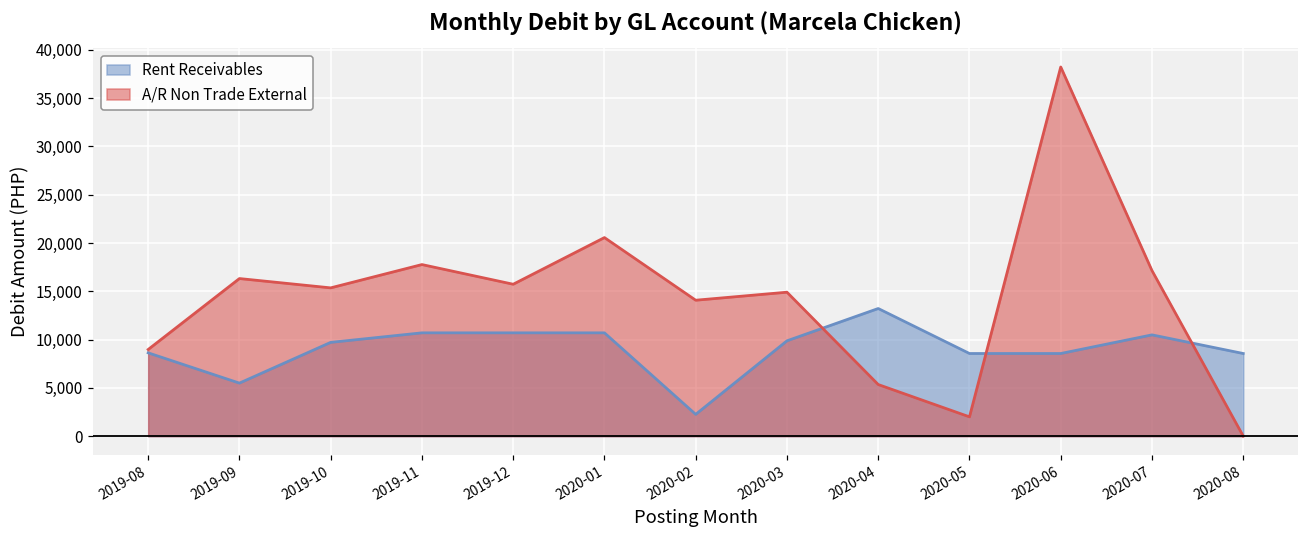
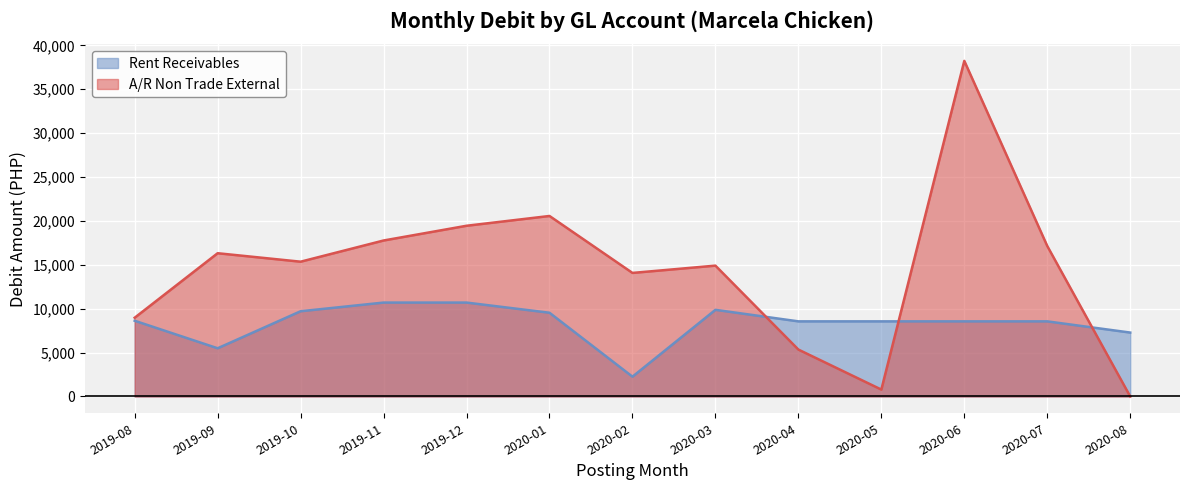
  {
    "Rent Receivables": {
      "2019-08": "9,000",
      "2019-09": "5,000",
      "2019-10": "10,000",
      "2019-11": "11,000",
      "2019-12": "11,000",
-     "2020-01": "11,000",
+     "2020-01": "10,000",
      "2020-02": "2,000",
      "2020-03": "10,000",
-     "2020-04": "13,000",
+     "2020-04": "9,000",
      "2020-05": "9,000",
      "2020-06": "9,000",
-     "2020-07": "10,000",
-     "2020-08": "9,000"
+     "2020-07": "9,000",
+     "2020-08": "7,000"
    },
    "A/R Non Trade External": {
      "2019-08": "9,000",
      "2019-09": "16,000",
      "2019-10": "15,000",
      "2019-11": "18,000",
-     "2019-12": "16,000",
+     "2019-12": "19,000",
      "2020-01": "21,000",
      "2020-02": "14,000",
      "2020-03": "15,000",
      "2020-04": "5,000",
-     "2020-05": "2,000",
+     "2020-05": "1,000",
      "2020-06": "38,000",
      "2020-07": "17,000",
      "2020-08": "0"
    }
  }
